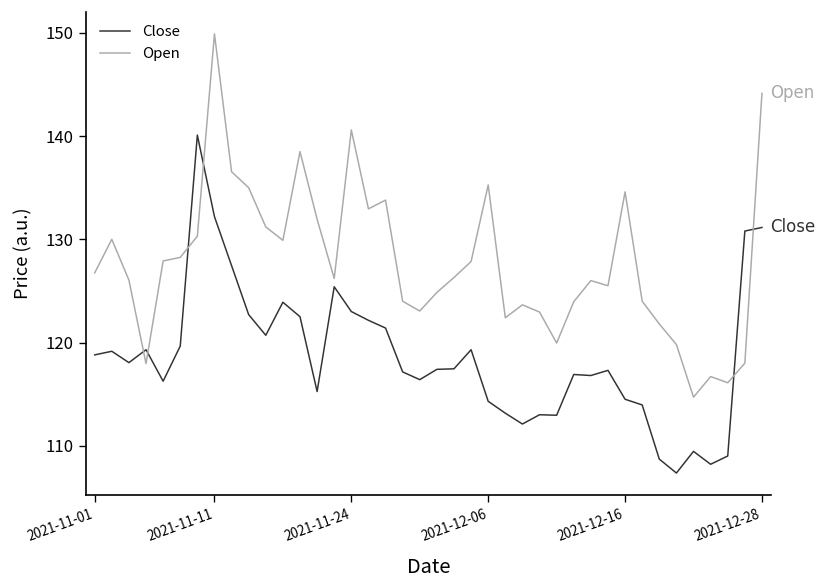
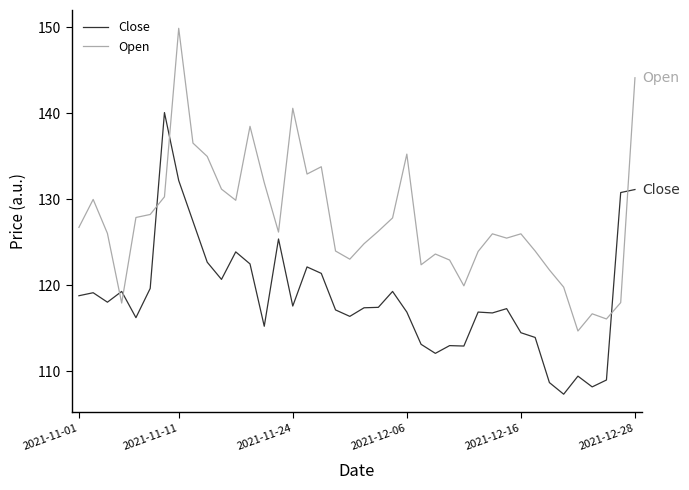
  {
    "Close": {
      "2021-11-01": 119,
      "2021-11-11": 132,
-     "2021-11-24": 123,
-     "2021-12-06": 114,
+     "2021-11-24": 118,
+     "2021-12-06": 117,
      "2021-12-16": 115,
      "2021-12-28": 131
    },
    "Open": {
      "2021-11-01": 127,
      "2021-11-11": 150,
      "2021-11-24": 141,
      "2021-12-06": 135,
-     "2021-12-16": 135,
+     "2021-12-16": 126,
      "2021-12-28": 144
    }
  }
